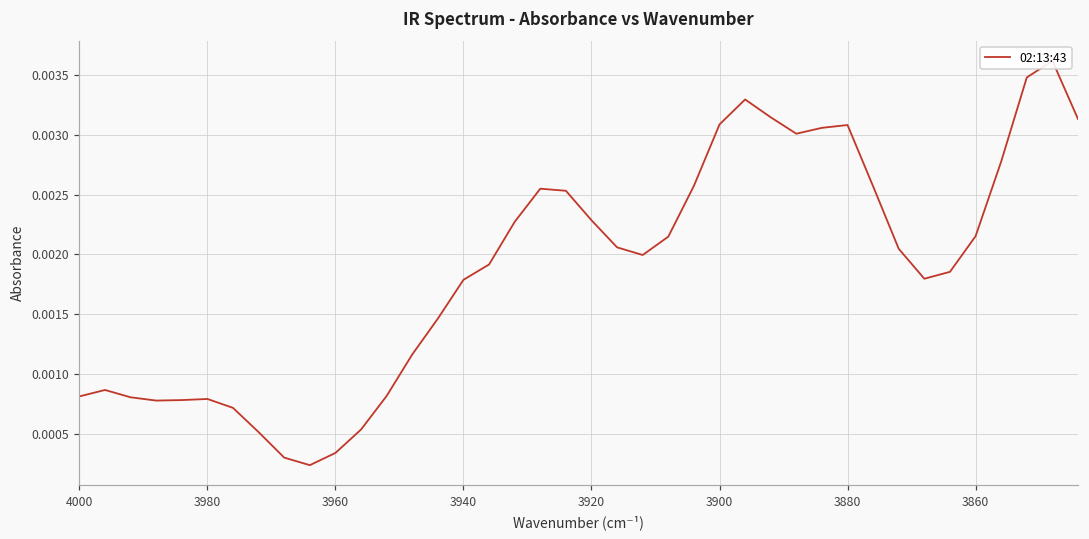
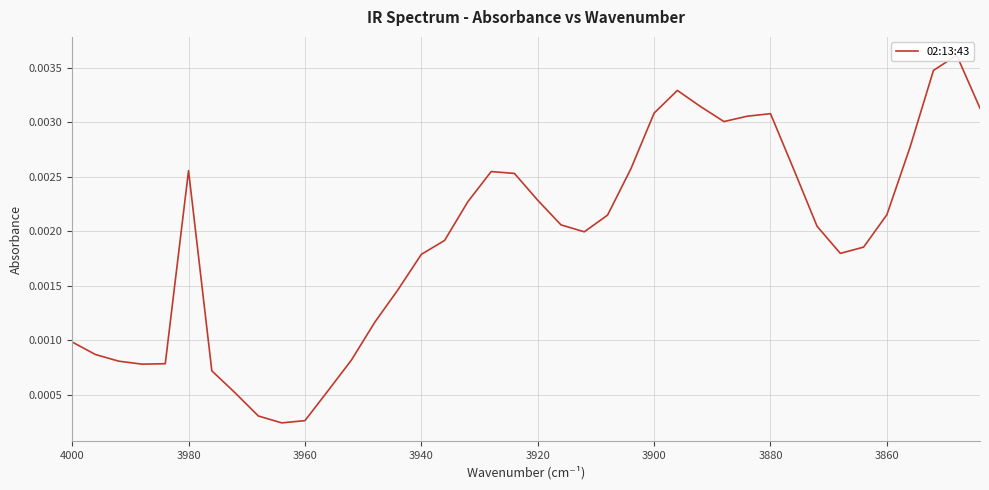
  {
-   "4000": 0.00082,
-   "3980": 0.00079,
-   "3960": 0.00034,
+   "4000": 0.00098,
+   "3980": 0.00256,
+   "3960": 0.00026,
    "3940": 0.00179,
    "3920": 0.00229,
    "3900": 0.00308,
    "3880": 0.00308,
    "3860": 0.00215
  }
